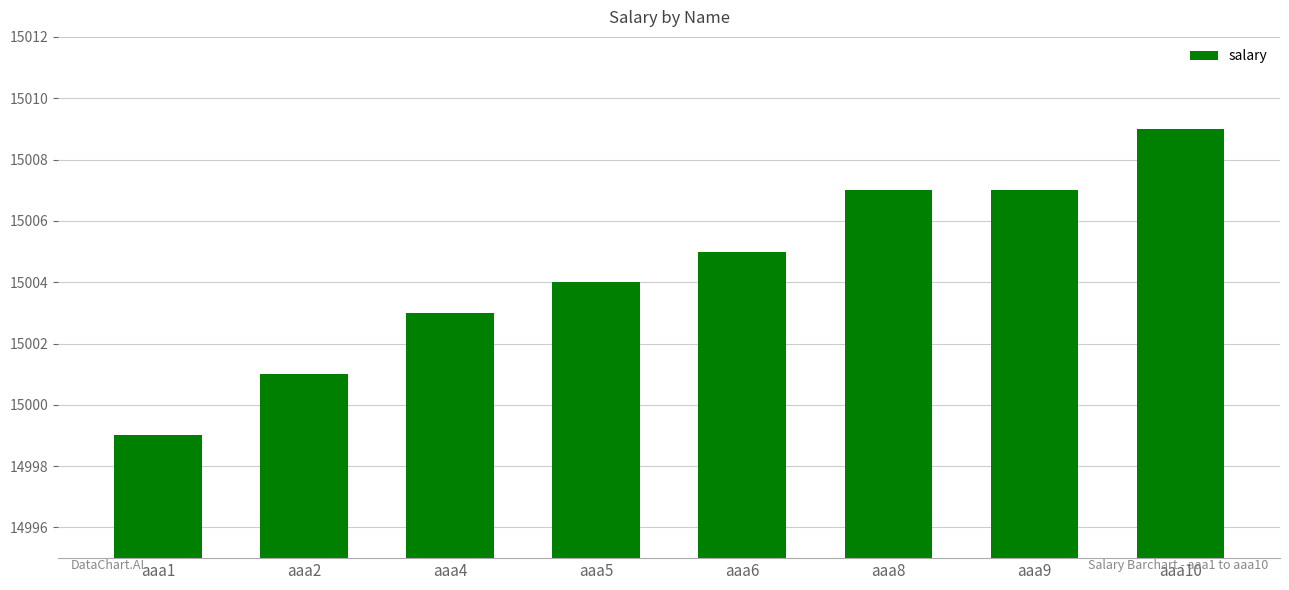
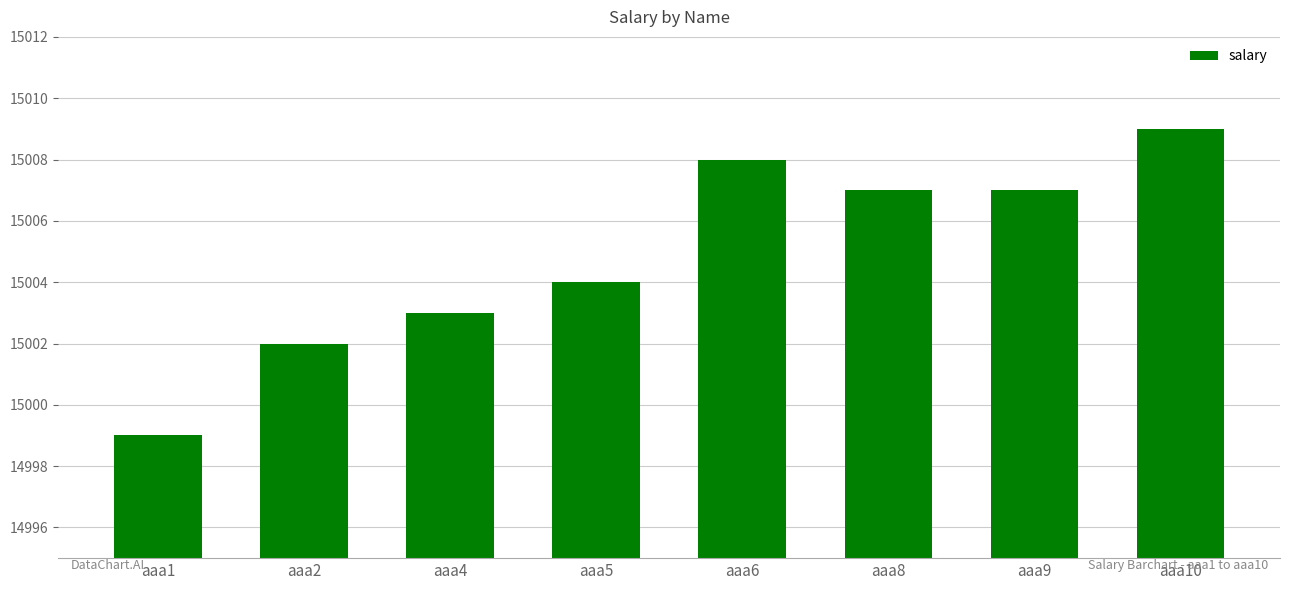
  {
    "aaa1": 14999,
-   "aaa2": 15001,
+   "aaa2": 15002,
    "aaa4": 15003,
    "aaa5": 15004,
-   "aaa6": 15005,
+   "aaa6": 15008,
    "aaa8": 15007,
    "aaa9": 15007,
    "aaa10": 15009
  }
